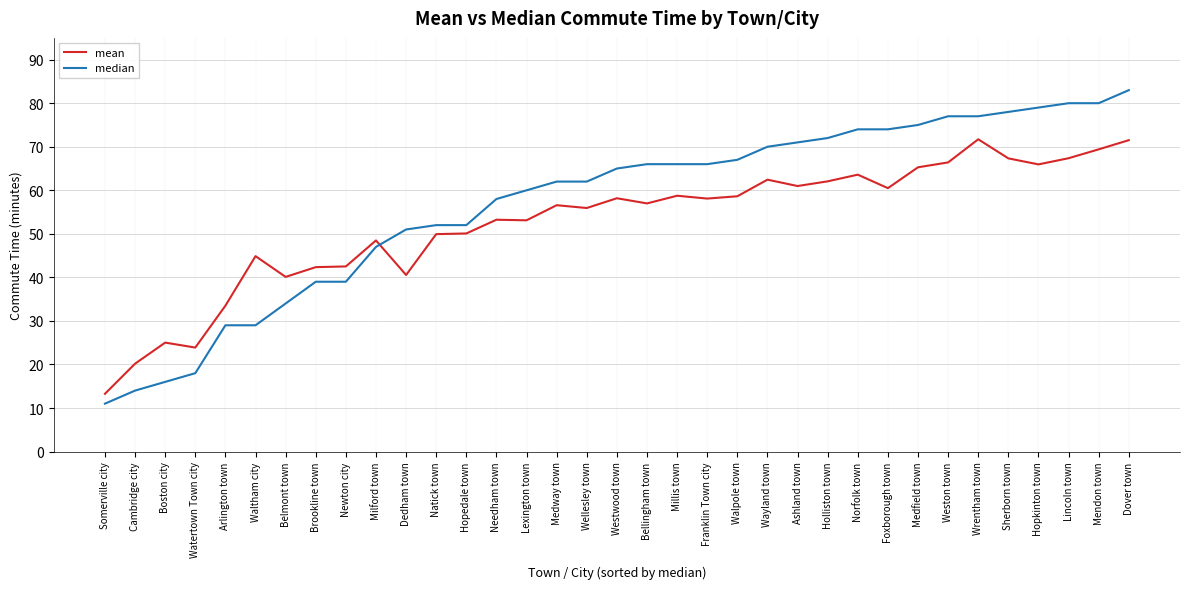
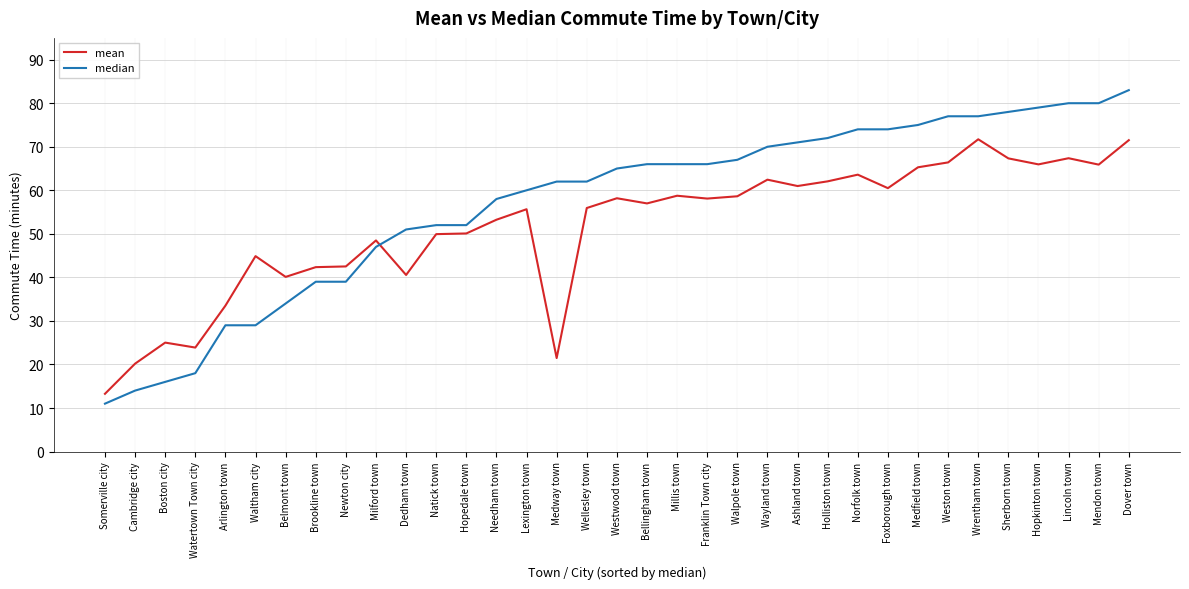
  {
    "mean": {
      "Somerville city": 13,
      "Cambridge city": 20,
      "Boston city": 25,
      "Watertown Town city": 24,
      "Arlington town": 34,
      "Waltham city": 45,
      "Belmont town": 40,
      "Brookline town": 42,
      "Newton city": 43,
      "Milford town": 48,
      "Dedham town": 41,
      "Natick town": 50,
      "Hopedale town": 50,
      "Needham town": 53,
-     "Lexington town": 53,
-     "Medway town": 57,
+     "Lexington town": 56,
+     "Medway town": 21,
      "Wellesley town": 56,
      "Westwood town": 58,
      "Bellingham town": 57,
      "Millis town": 59,
      "Franklin Town city": 58,
      "Walpole town": 59,
      "Wayland town": 62,
      "Ashland town": 61,
      "Holliston town": 62,
      "Norfolk town": 64,
      "Foxborough town": 60,
      "Medfield town": 65,
      "Weston town": 66,
      "Wrentham town": 72,
      "Sherborn town": 67,
      "Hopkinton town": 66,
      "Lincoln town": 67,
-     "Mendon town": 69,
+     "Mendon town": 66,
      "Dover town": 72
    },
    "median": {
      "Somerville city": 11,
      "Cambridge city": 14,
      "Boston city": 16,
      "Watertown Town city": 18,
      "Arlington town": 29,
      "Waltham city": 29,
      "Belmont town": 34,
      "Brookline town": 39,
      "Newton city": 39,
      "Milford town": 47,
      "Dedham town": 51,
      "Natick town": 52,
      "Hopedale town": 52,
      "Needham town": 58,
      "Lexington town": 60,
      "Medway town": 62,
      "Wellesley town": 62,
      "Westwood town": 65,
      "Bellingham town": 66,
      "Millis town": 66,
      "Franklin Town city": 66,
      "Walpole town": 67,
      "Wayland town": 70,
      "Ashland town": 71,
      "Holliston town": 72,
      "Norfolk town": 74,
      "Foxborough town": 74,
      "Medfield town": 75,
      "Weston town": 77,
      "Wrentham town": 77,
      "Sherborn town": 78,
      "Hopkinton town": 79,
      "Lincoln town": 80,
      "Mendon town": 80,
      "Dover town": 83
    }
  }
